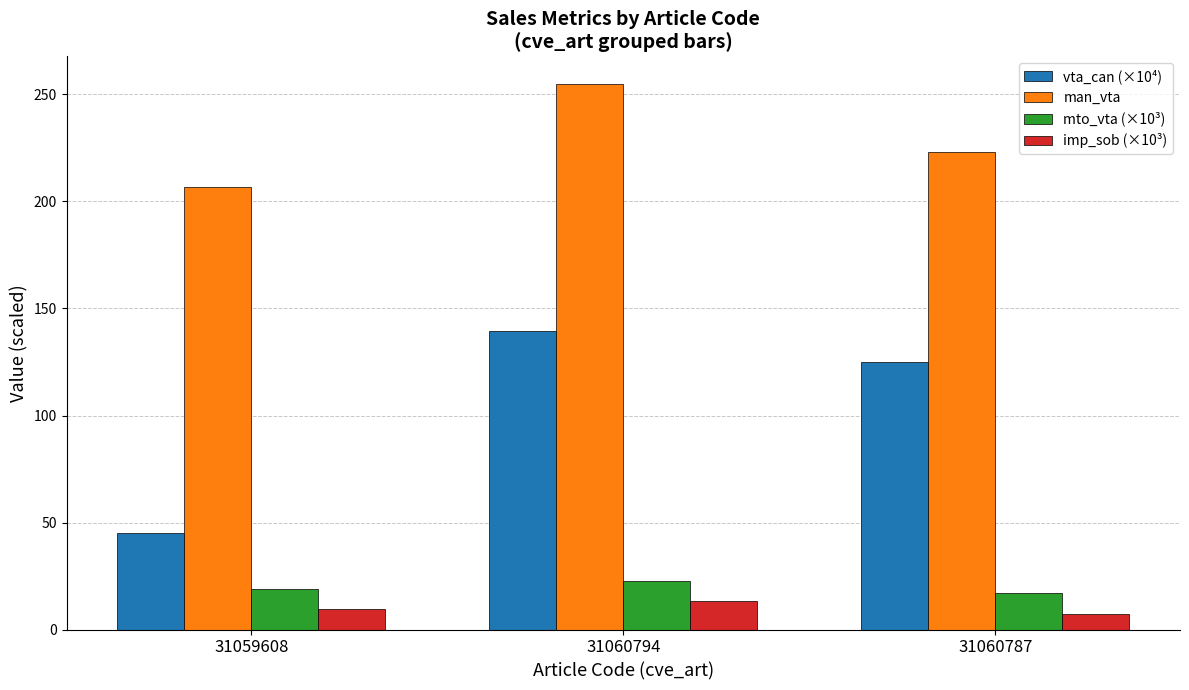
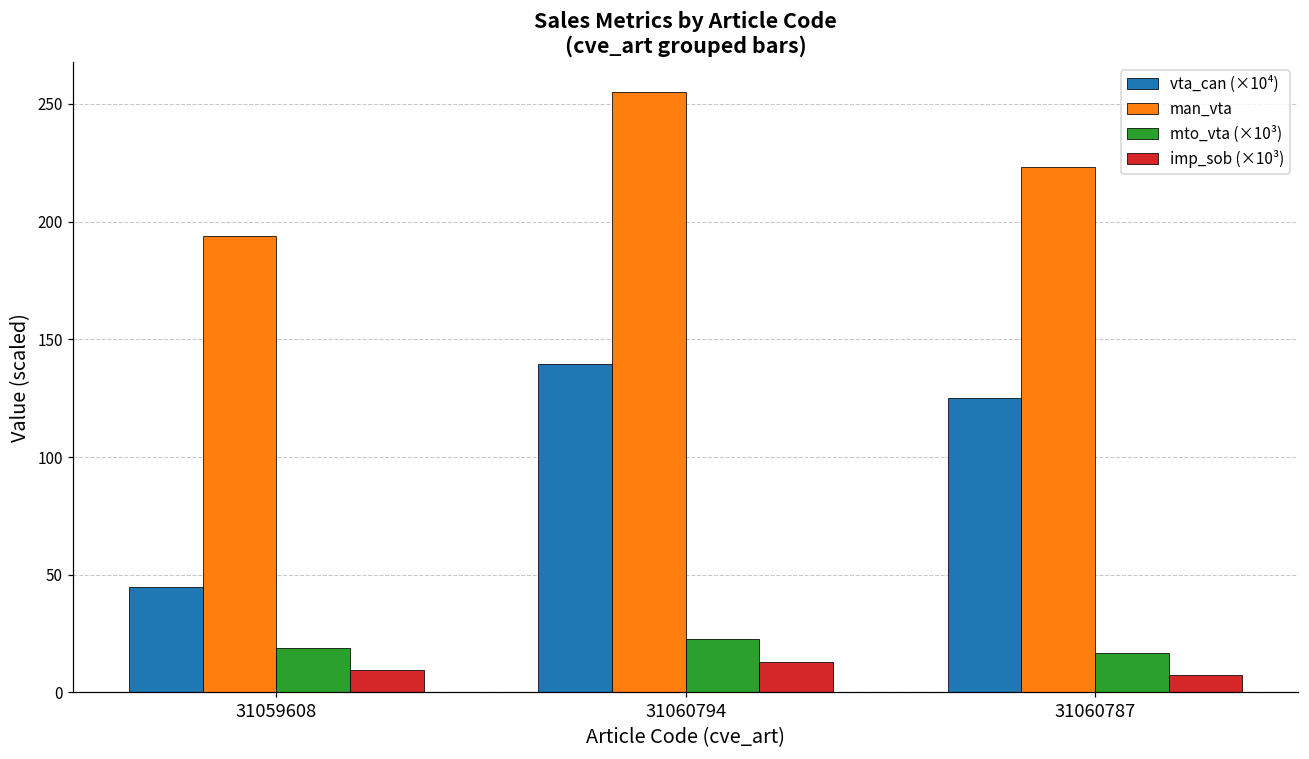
  {
    "vta_can (×10⁴)": {
      "31059608": 45,
      "31060794": 139,
      "31060787": 125
    },
    "man_vta": {
-     "31059608": 207,
+     "31059608": 194,
      "31060794": 255,
      "31060787": 223
    },
    "mto_vta (×10³)": {
      "31059608": 19,
      "31060794": 23,
      "31060787": 17
    },
    "imp_sob (×10³)": {
      "31059608": 10,
      "31060794": 13,
      "31060787": 7
    }
  }
